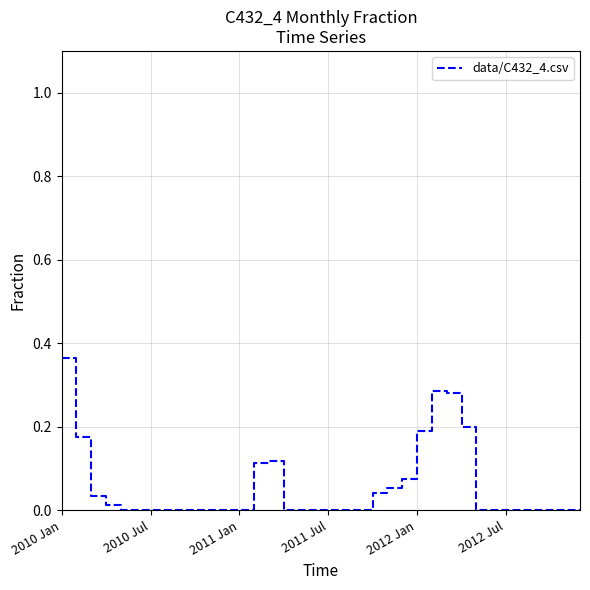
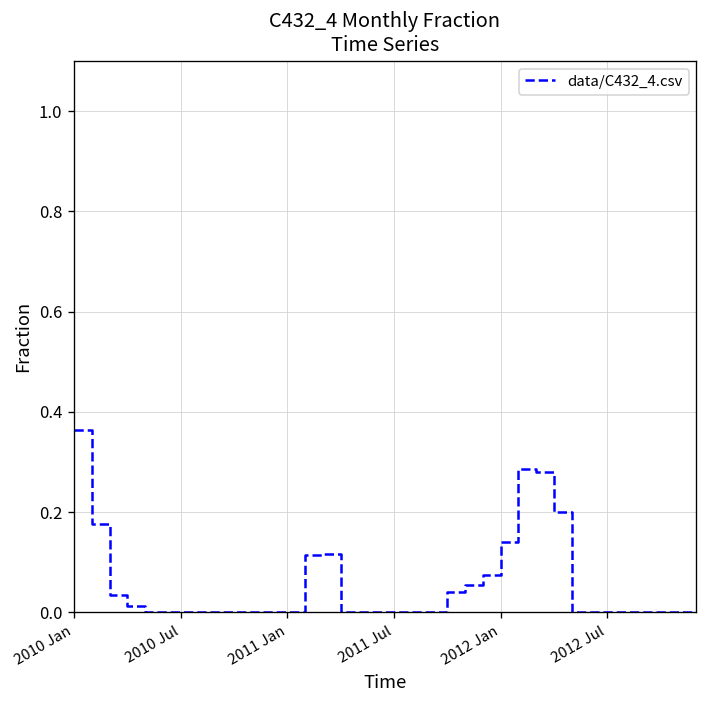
  {
    "2010 Jan": 0.36,
    "2010 Jul": 0.00,
    "2011 Jan": 0.00,
    "2011 Jul": 0.00,
-   "2012 Jan": 0.19,
+   "2012 Jan": 0.14,
    "2012 Jul": 0.00
  }
